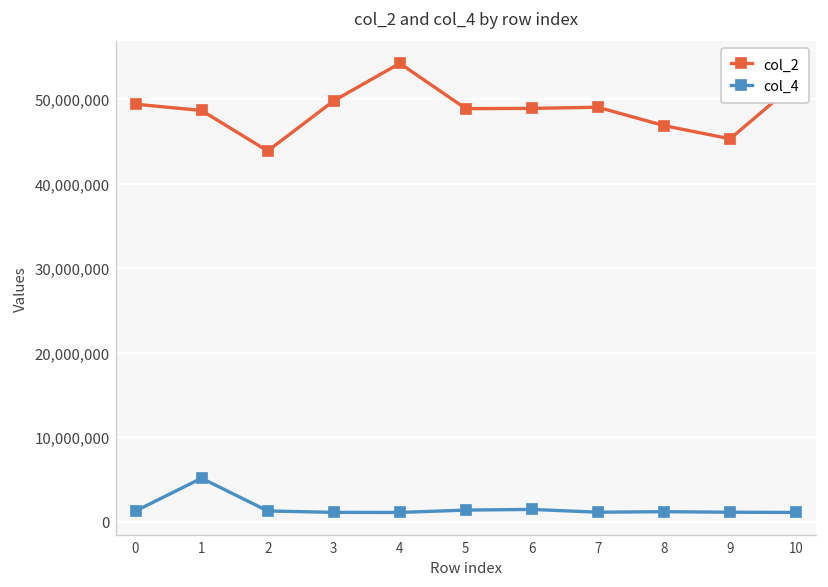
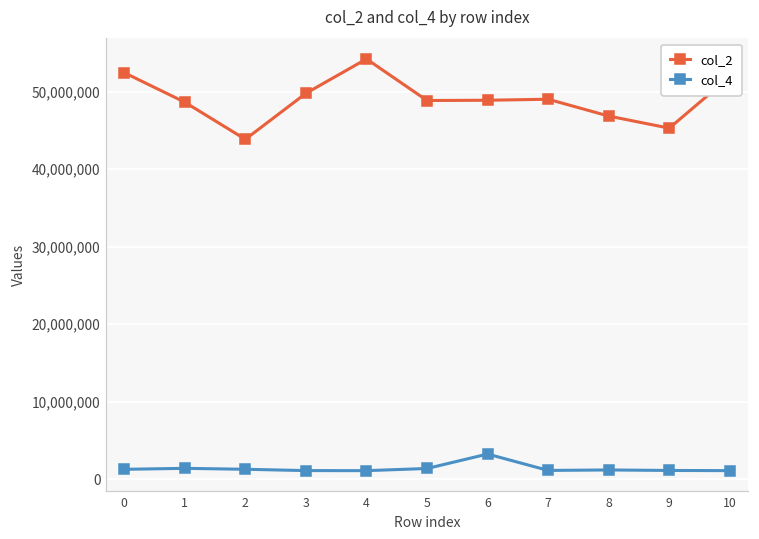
  {
    "col_2": {
-     "0": "49,000,000",
+     "0": "52,000,000",
      "1": "49,000,000",
      "2": "44,000,000",
      "3": "50,000,000",
      "4": "54,000,000",
      "5": "49,000,000",
      "6": "49,000,000",
      "7": "49,000,000",
      "8": "47,000,000",
      "9": "45,000,000"
    },
    "col_4": {
      "0": "1,000,000",
-     "1": "5,000,000",
+     "1": "1,000,000",
      "2": "1,000,000",
      "3": "1,000,000",
      "4": "1,000,000",
      "5": "1,000,000",
-     "6": "1,000,000",
+     "6": "3,000,000",
      "7": "1,000,000",
      "8": "1,000,000",
      "9": "1,000,000",
      "10": "1,000,000"
    }
  }
